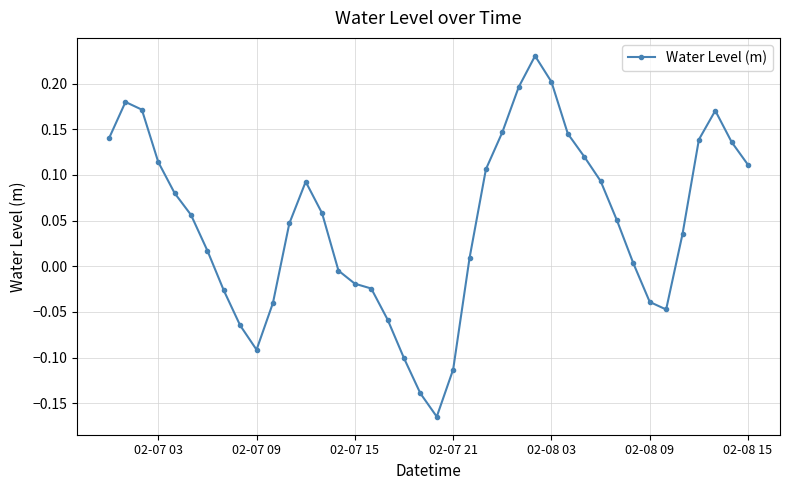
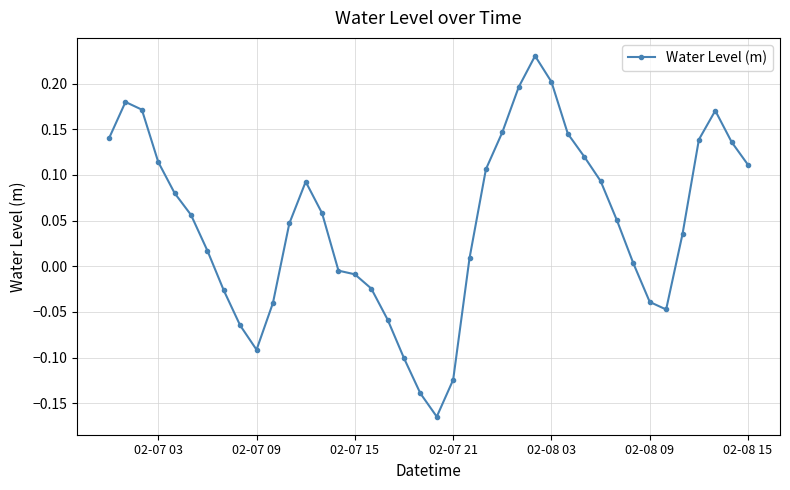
  {
    "02-07 03": 0.11,
    "02-07 09": -0.09,
-   "02-07 15": -0.02,
-   "02-07 21": -0.11,
+   "02-07 15": -0.01,
+   "02-07 21": -0.12,
    "02-08 03": 0.20,
    "02-08 09": -0.04,
    "02-08 15": 0.11
  }
